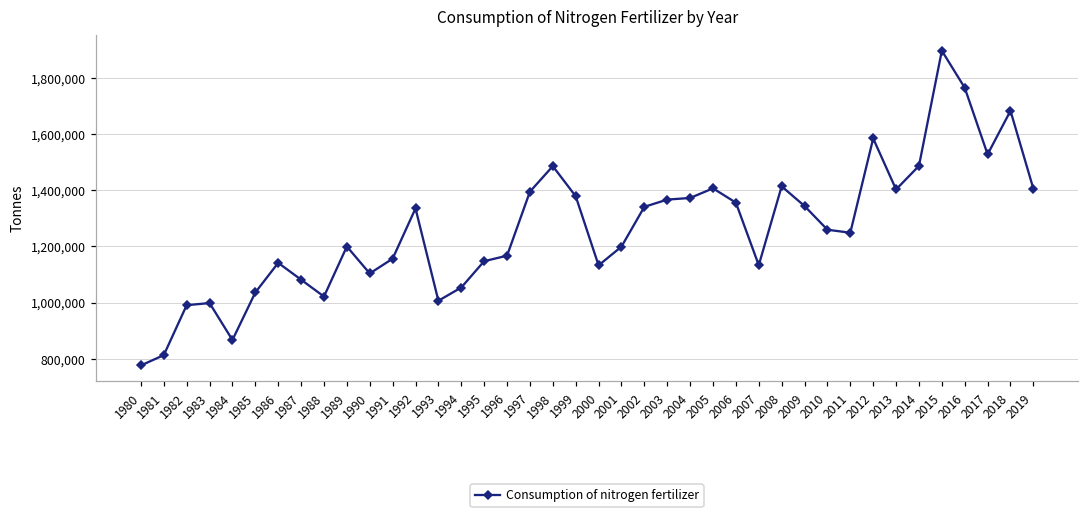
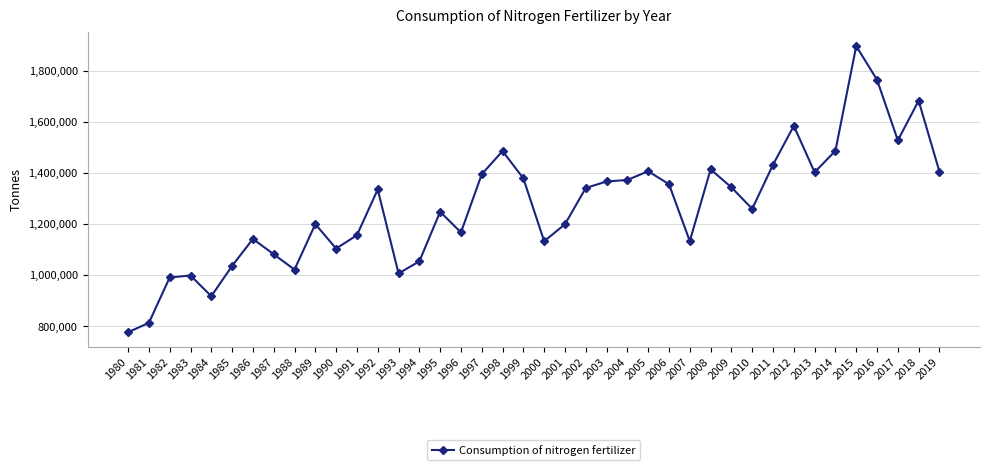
  {
    "1980": "780,000",
    "1981": "810,000",
    "1982": "990,000",
    "1983": "1,000,000",
-   "1984": "870,000",
+   "1984": "920,000",
    "1985": "1,040,000",
    "1986": "1,140,000",
    "1987": "1,080,000",
    "1988": "1,020,000",
    "1989": "1,200,000",
    "1990": "1,100,000",
    "1991": "1,160,000",
    "1992": "1,340,000",
    "1993": "1,010,000",
    "1994": "1,050,000",
-   "1995": "1,150,000",
+   "1995": "1,250,000",
    "1996": "1,170,000",
    "1997": "1,390,000",
    "1998": "1,490,000",
    "1999": "1,380,000",
    "2000": "1,130,000",
    "2001": "1,200,000",
    "2002": "1,340,000",
    "2003": "1,370,000",
    "2004": "1,370,000",
    "2005": "1,410,000",
    "2006": "1,360,000",
    "2007": "1,130,000",
    "2008": "1,410,000",
    "2009": "1,340,000",
    "2010": "1,260,000",
-   "2011": "1,250,000",
+   "2011": "1,430,000",
    "2012": "1,580,000",
    "2013": "1,400,000",
    "2014": "1,490,000",
    "2015": "1,900,000",
    "2016": "1,760,000",
    "2017": "1,530,000",
    "2018": "1,680,000",
    "2019": "1,410,000"
  }
